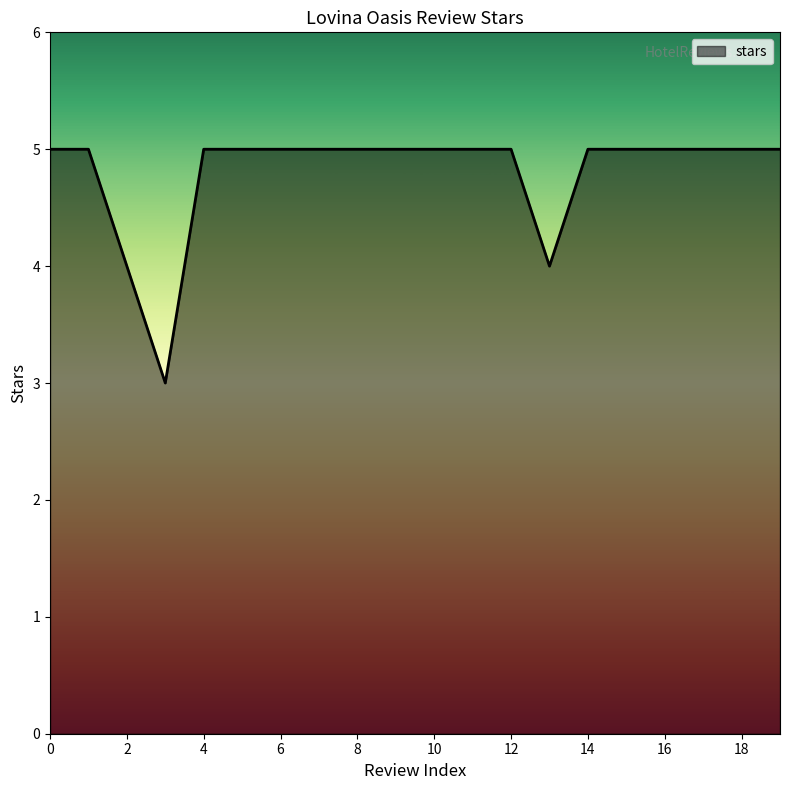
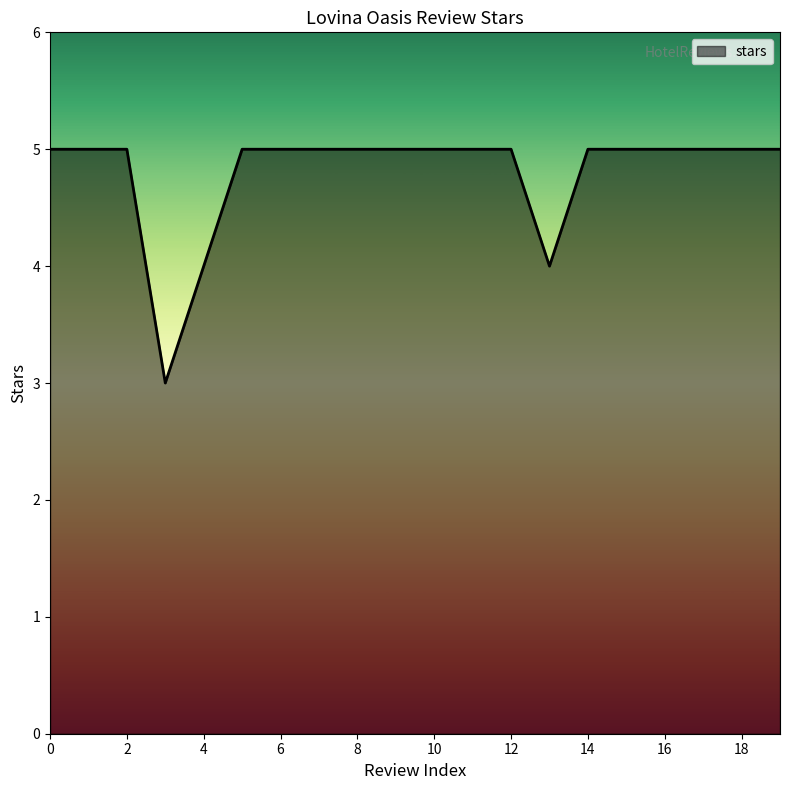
  {
    "0": 5,
-   "2": 4,
-   "4": 5,
+   "2": 5,
+   "4": 4,
    "6": 5,
    "8": 5,
    "10": 5,
    "12": 5,
    "14": 5,
    "16": 5,
    "18": 5
  }
